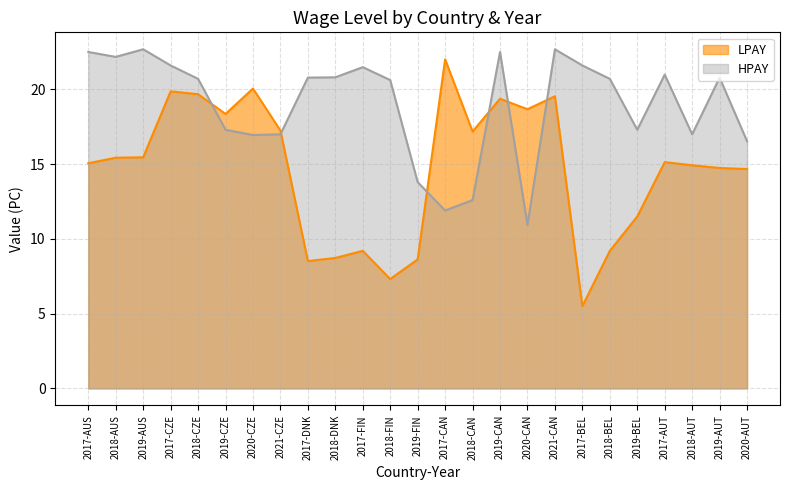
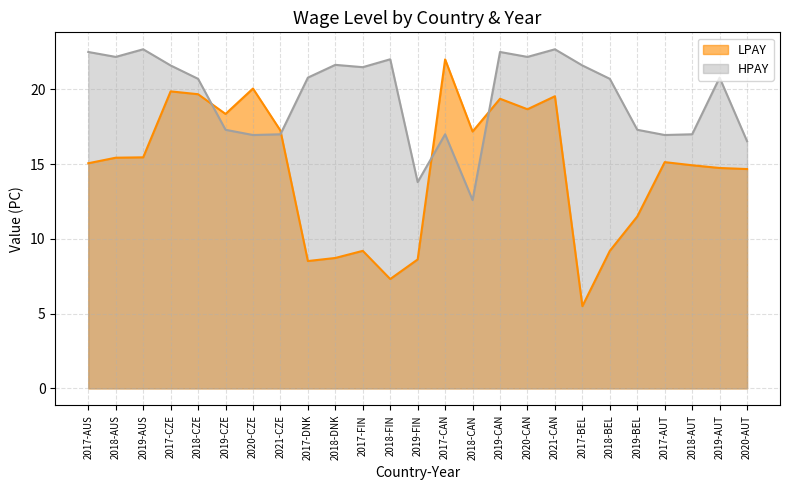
  {
    "LPAY": {
      "2017-AUS": 15.1,
      "2018-AUS": 15.4,
      "2019-AUS": 15.5,
      "2017-CZE": 19.9,
      "2018-CZE": 19.7,
      "2019-CZE": 18.4,
      "2020-CZE": 20.1,
      "2021-CZE": 17.3,
      "2017-DNK": 8.5,
      "2018-DNK": 8.7,
      "2017-FIN": 9.2,
      "2018-FIN": 7.3,
      "2019-FIN": 8.6,
      "2017-CAN": 22.0,
      "2018-CAN": 17.2,
      "2019-CAN": 19.4,
      "2020-CAN": 18.7,
      "2021-CAN": 19.5,
      "2017-BEL": 5.5,
      "2018-BEL": 9.2,
      "2019-BEL": 11.5,
      "2017-AUT": 15.1,
      "2018-AUT": 14.9,
      "2019-AUT": 14.7,
      "2020-AUT": 14.7
    },
    "HPAY": {
      "2017-AUS": 22.5,
      "2018-AUS": 22.2,
      "2019-AUS": 22.7,
      "2017-CZE": 21.6,
      "2018-CZE": 20.7,
      "2019-CZE": 17.3,
      "2020-CZE": 17.0,
      "2021-CZE": 17.0,
      "2017-DNK": 20.8,
-     "2018-DNK": 20.8,
+     "2018-DNK": 21.6,
      "2017-FIN": 21.5,
-     "2018-FIN": 20.6,
+     "2018-FIN": 22.0,
      "2019-FIN": 13.8,
-     "2017-CAN": 11.9,
+     "2017-CAN": 17.0,
      "2018-CAN": 12.6,
      "2019-CAN": 22.5,
-     "2020-CAN": 10.9,
+     "2020-CAN": 22.2,
      "2021-CAN": 22.7,
      "2017-BEL": 21.6,
      "2018-BEL": 20.7,
      "2019-BEL": 17.3,
-     "2017-AUT": 21.0,
+     "2017-AUT": 17.0,
      "2018-AUT": 17.0,
      "2020-AUT": 16.5
    }
  }
